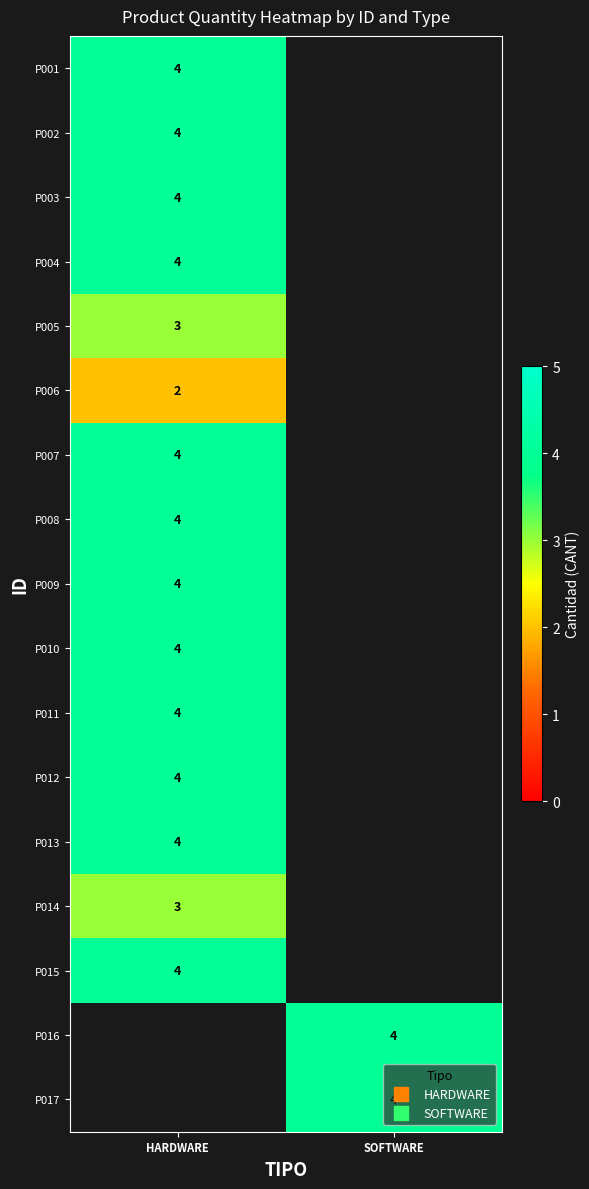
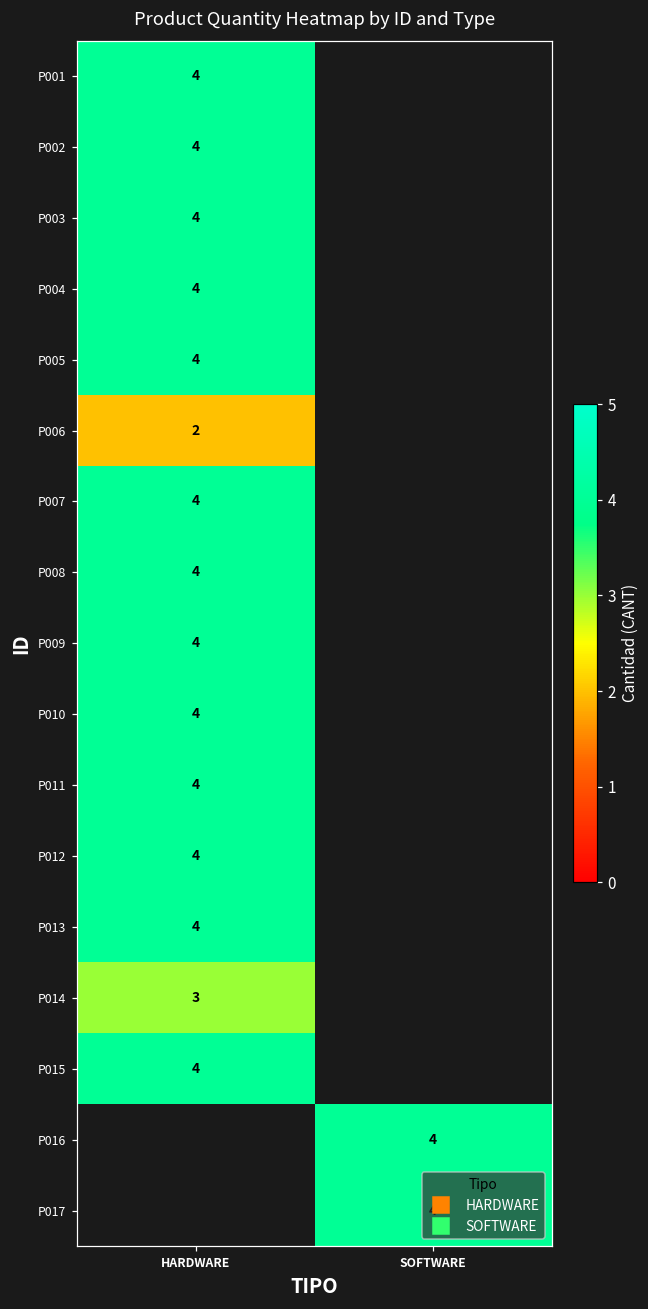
  {
    "P001": {
      "HARDWARE": 4
    },
    "P002": {
      "HARDWARE": 4
    },
    "P003": {
      "HARDWARE": 4
    },
    "P004": {
      "HARDWARE": 4
    },
    "P005": {
-     "HARDWARE": 3
+     "HARDWARE": 4
    },
    "P006": {
      "HARDWARE": 2
    },
    "P007": {
      "HARDWARE": 4
    },
    "P008": {
      "HARDWARE": 4
    },
    "P009": {
      "HARDWARE": 4
    },
    "P010": {
      "HARDWARE": 4
    },
    "P011": {
      "HARDWARE": 4
    },
    "P012": {
      "HARDWARE": 4
    },
    "P013": {
      "HARDWARE": 4
    },
    "P014": {
      "HARDWARE": 3
    },
    "P015": {
      "HARDWARE": 4
    },
    "P016": {
      "SOFTWARE": 4
    }
  }
